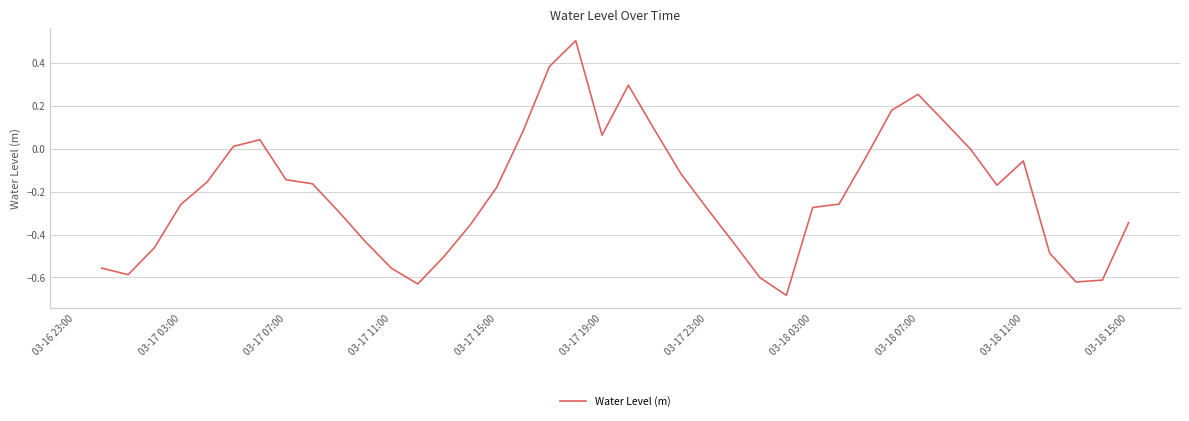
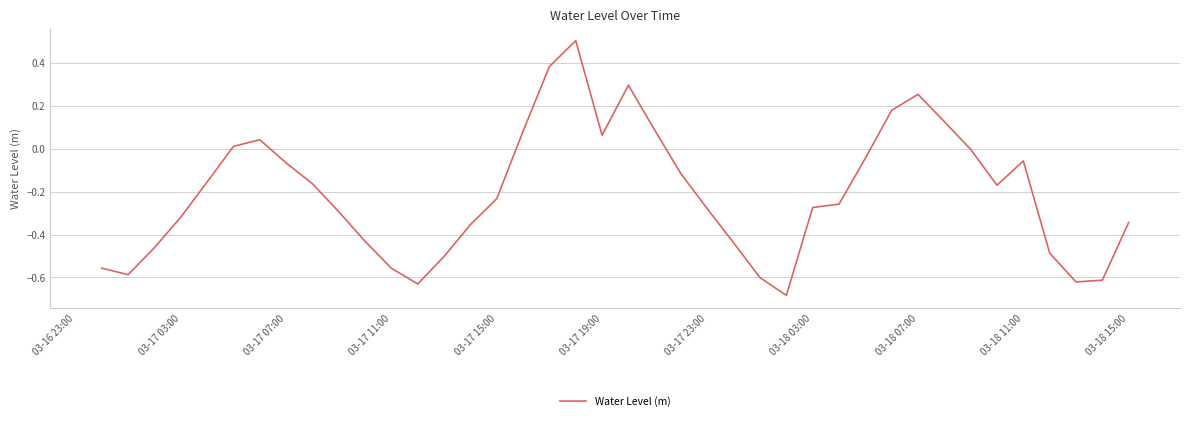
  {
-   "03-17 03:00": -0.26,
-   "03-17 07:00": -0.14,
+   "03-17 03:00": -0.32,
+   "03-17 07:00": -0.07,
    "03-17 11:00": -0.56,
-   "03-17 15:00": -0.18,
+   "03-17 15:00": -0.23,
    "03-17 19:00": 0.06,
    "03-17 23:00": -0.28,
    "03-18 03:00": -0.27,
    "03-18 07:00": 0.25,
    "03-18 11:00": -0.06,
    "03-18 15:00": -0.34
  }
